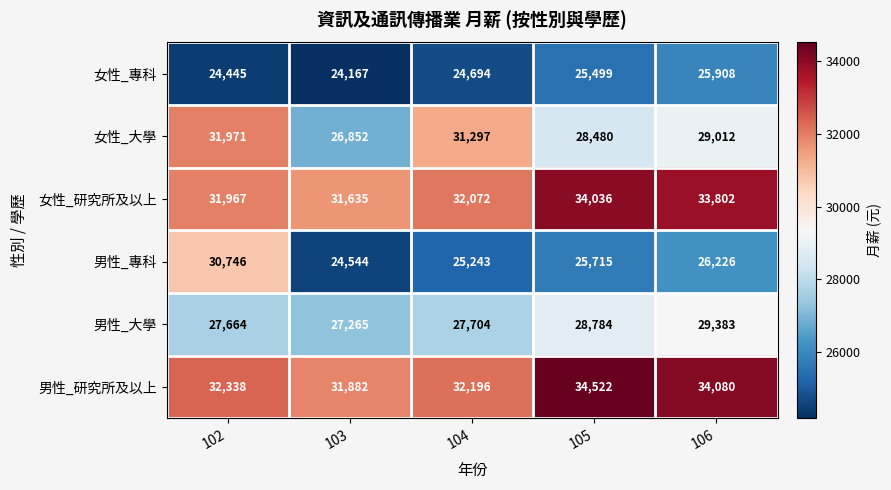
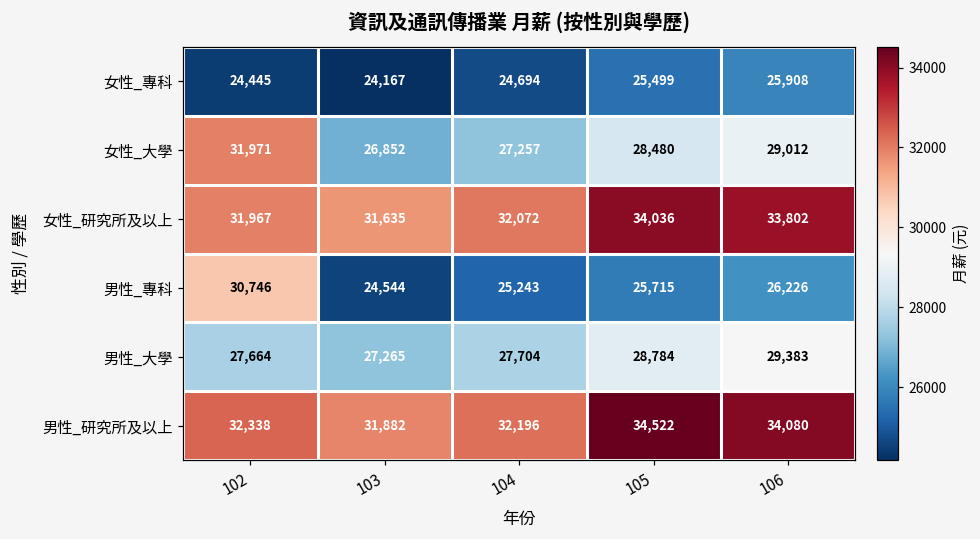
  {
    "女性_專科": {
      "102": "24,445",
      "103": "24,167",
      "104": "24,694",
      "105": "25,499",
      "106": "25,908"
    },
    "女性_大學": {
      "102": "31,971",
      "103": "26,852",
-     "104": "31,297",
+     "104": "27,257",
      "105": "28,480",
      "106": "29,012"
    },
    "女性_研究所及以上": {
      "102": "31,967",
      "103": "31,635",
      "104": "32,072",
      "105": "34,036",
      "106": "33,802"
    },
    "男性_專科": {
      "102": "30,746",
      "103": "24,544",
      "104": "25,243",
      "105": "25,715",
      "106": "26,226"
    },
    "男性_大學": {
      "102": "27,664",
      "103": "27,265",
      "104": "27,704",
      "105": "28,784",
      "106": "29,383"
    },
    "男性_研究所及以上": {
      "102": "32,338",
      "103": "31,882",
      "104": "32,196",
      "105": "34,522",
      "106": "34,080"
    }
  }
